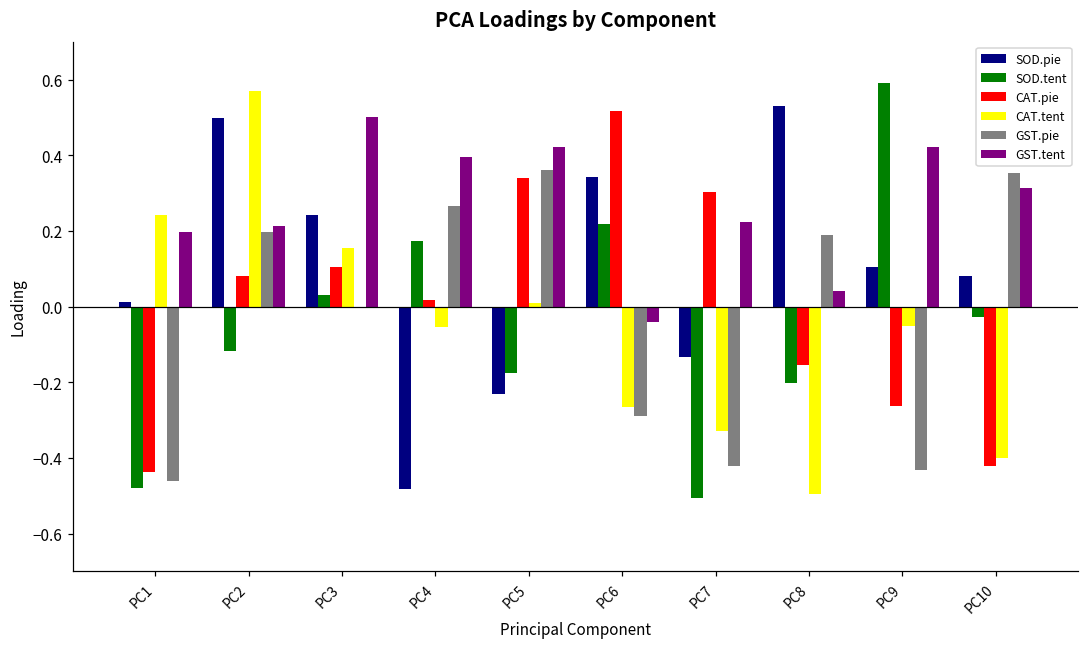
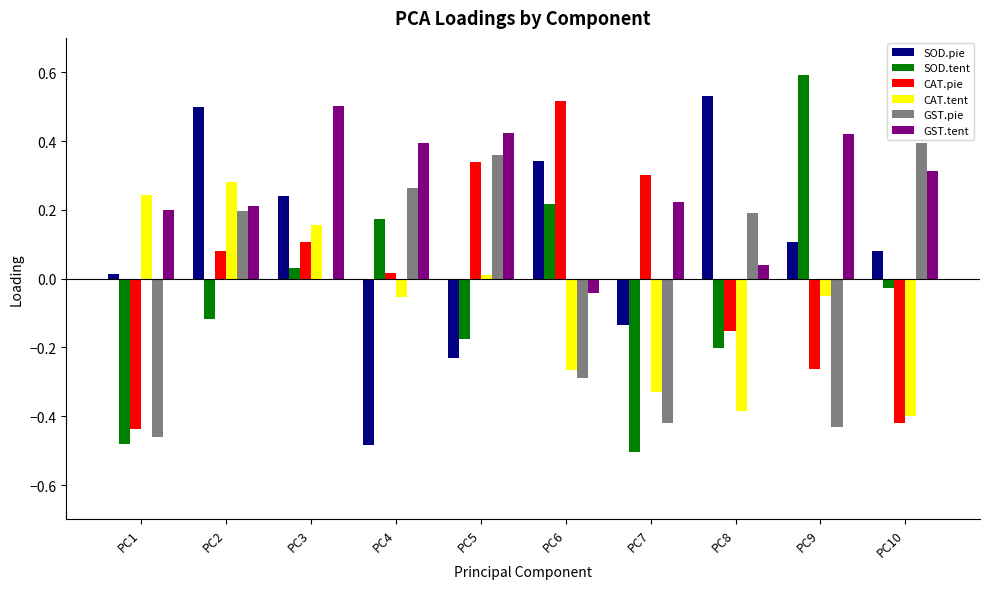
  {
    "SOD.pie": {
      "PC1": 0.01,
      "PC2": 0.50,
      "PC3": 0.24,
      "PC4": -0.48,
      "PC5": -0.23,
      "PC6": 0.34,
      "PC7": -0.13,
      "PC8": 0.53,
      "PC9": 0.11,
      "PC10": 0.08
    },
    "SOD.tent": {
      "PC1": -0.48,
      "PC2": -0.12,
      "PC3": 0.03,
      "PC4": 0.17,
      "PC5": -0.18,
      "PC6": 0.22,
      "PC7": -0.50,
      "PC8": -0.20,
      "PC9": 0.59,
      "PC10": -0.03
    },
    "CAT.pie": {
      "PC1": -0.44,
      "PC2": 0.08,
      "PC3": 0.11,
      "PC4": 0.02,
      "PC5": 0.34,
      "PC6": 0.52,
      "PC7": 0.30,
      "PC8": -0.15,
      "PC9": -0.26,
      "PC10": -0.42
    },
    "CAT.tent": {
      "PC1": 0.24,
-     "PC2": 0.57,
+     "PC2": 0.28,
      "PC3": 0.15,
      "PC4": -0.05,
      "PC5": 0.01,
      "PC6": -0.26,
      "PC7": -0.33,
-     "PC8": -0.50,
+     "PC8": -0.38,
      "PC9": -0.05,
      "PC10": -0.40
    },
    "GST.pie": {
      "PC1": -0.46,
      "PC2": 0.20,
      "PC4": 0.26,
      "PC5": 0.36,
      "PC6": -0.29,
      "PC7": -0.42,
      "PC8": 0.19,
      "PC9": -0.43,
-     "PC10": 0.35
+     "PC10": 0.39
    },
    "GST.tent": {
      "PC1": 0.20,
      "PC2": 0.21,
      "PC3": 0.50,
      "PC4": 0.39,
      "PC5": 0.42,
      "PC6": -0.04,
      "PC7": 0.22,
      "PC8": 0.04,
      "PC9": 0.42,
      "PC10": 0.31
    }
  }
